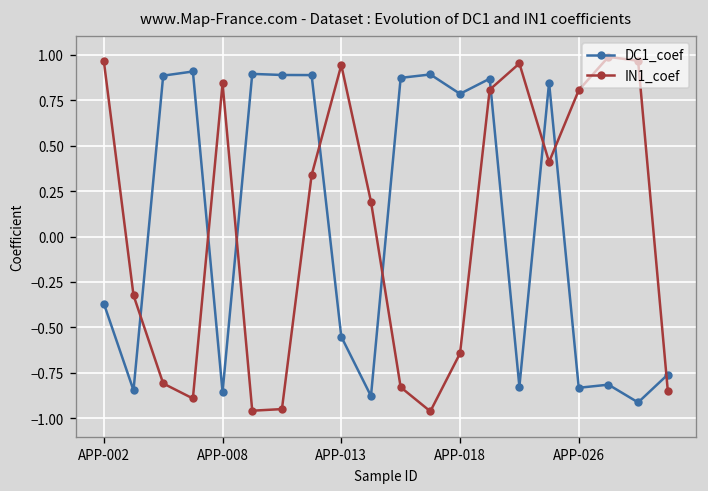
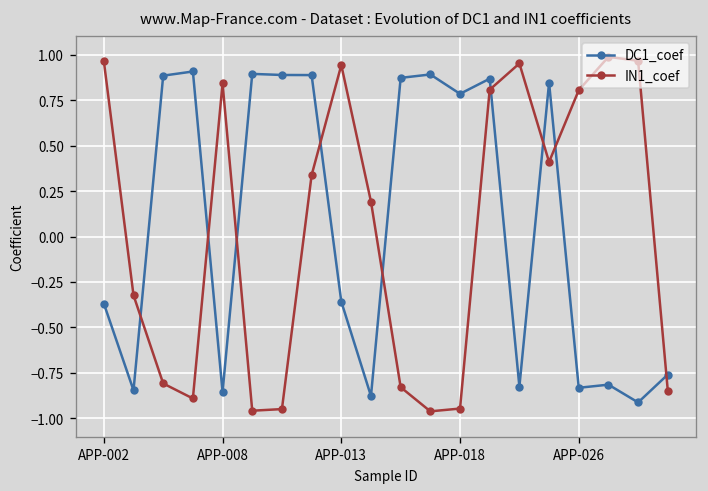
  {
    "DC1_coef": {
      "APP-002": -0.37,
      "APP-008": -0.85,
-     "APP-013": -0.55,
+     "APP-013": -0.36,
      "APP-018": 0.78,
      "APP-026": -0.83
    },
    "IN1_coef": {
      "APP-002": 0.96,
      "APP-008": 0.84,
      "APP-013": 0.94,
-     "APP-018": -0.64,
+     "APP-018": -0.95,
      "APP-026": 0.80
    }
  }
